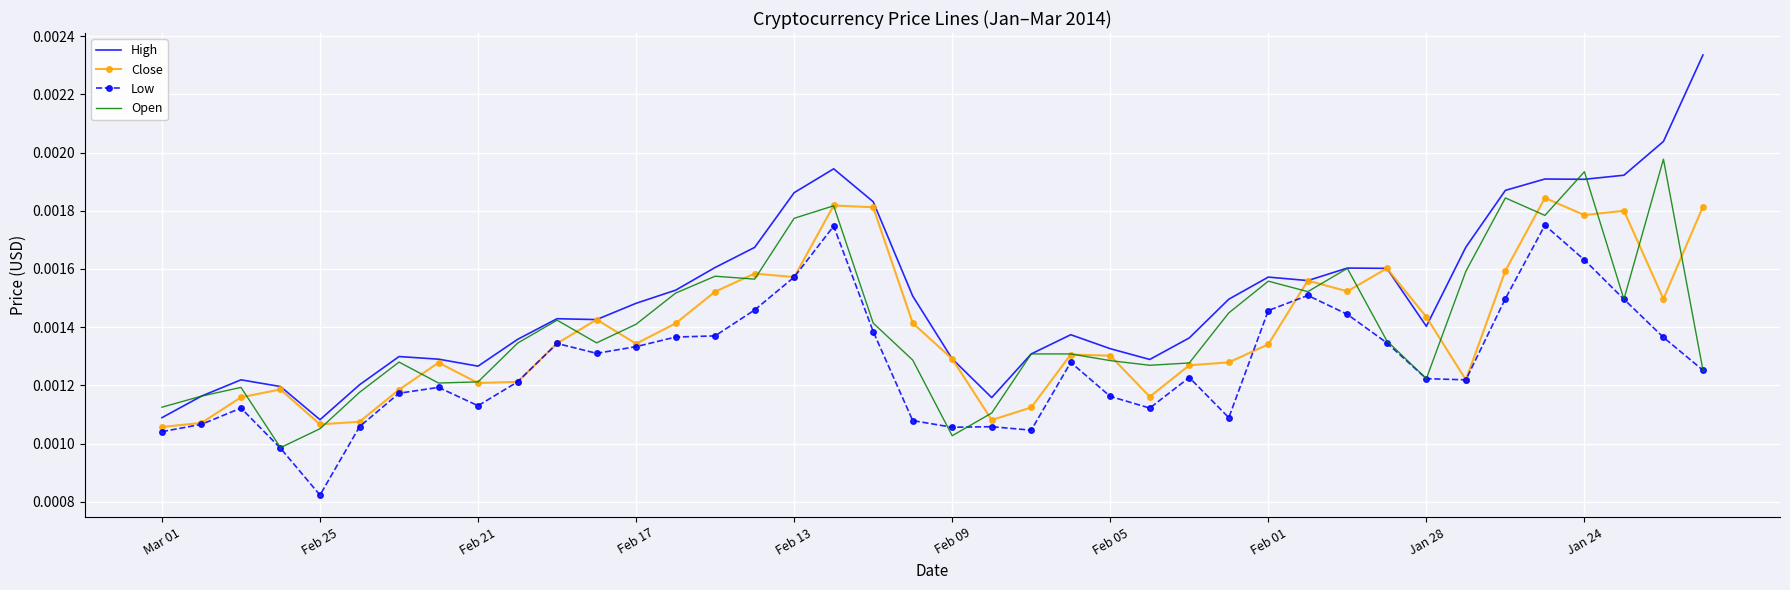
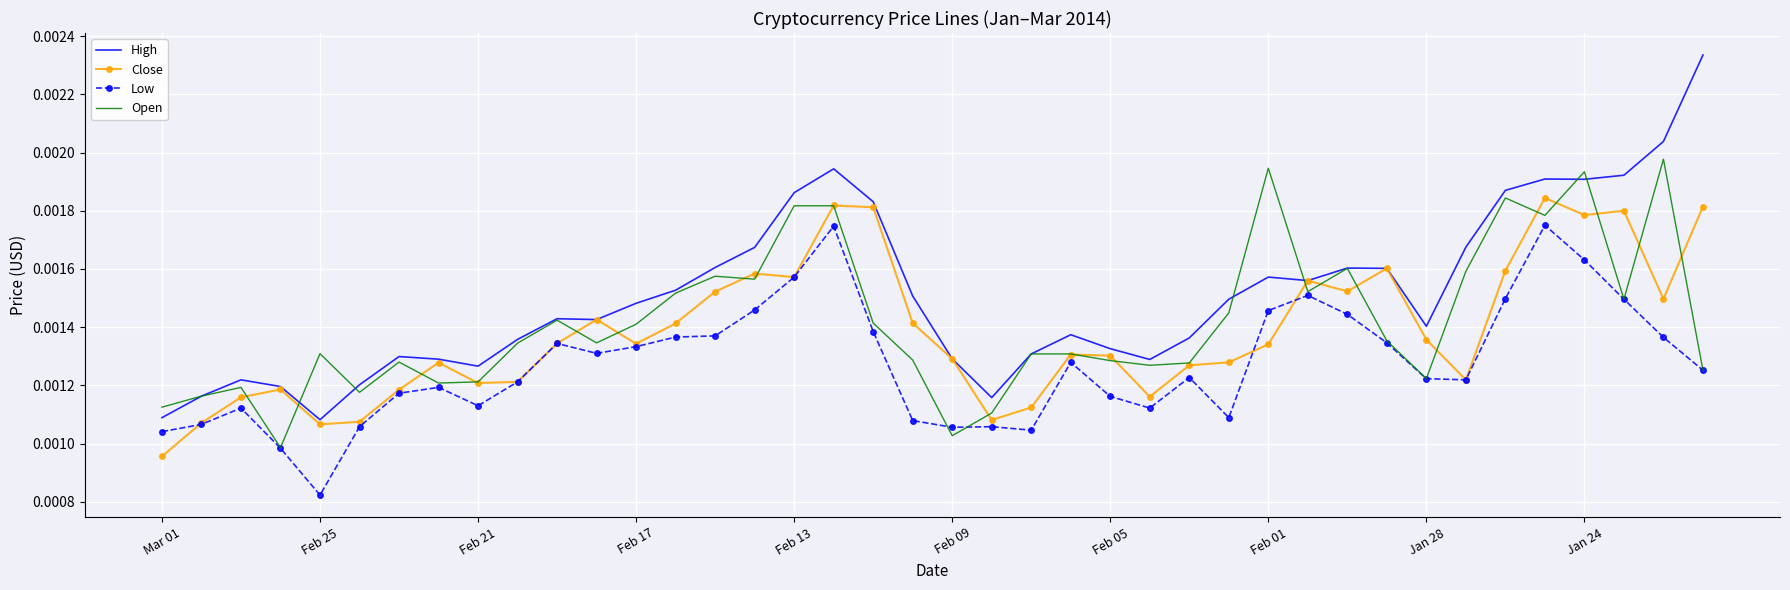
  {
    "Close": {
-     "Mar 01": 0.00106,
+     "Mar 01": 0.00096,
      "Feb 25": 0.00107,
      "Feb 17": 0.00134,
      "Feb 05": 0.00130,
      "Feb 01": 0.00134,
-     "Jan 28": 0.00144,
+     "Jan 28": 0.00136,
      "Jan 24": 0.00179
    },
    "Open": {
      "Mar 01": 0.00113,
-     "Feb 25": 0.00105,
+     "Feb 25": 0.00131,
      "Feb 17": 0.00141,
-     "Feb 13": 0.00177,
+     "Feb 13": 0.00182,
      "Feb 09": 0.00103,
      "Feb 05": 0.00129,
-     "Feb 01": 0.00156,
+     "Feb 01": 0.00195,
      "Jan 24": 0.00193
    }
  }
